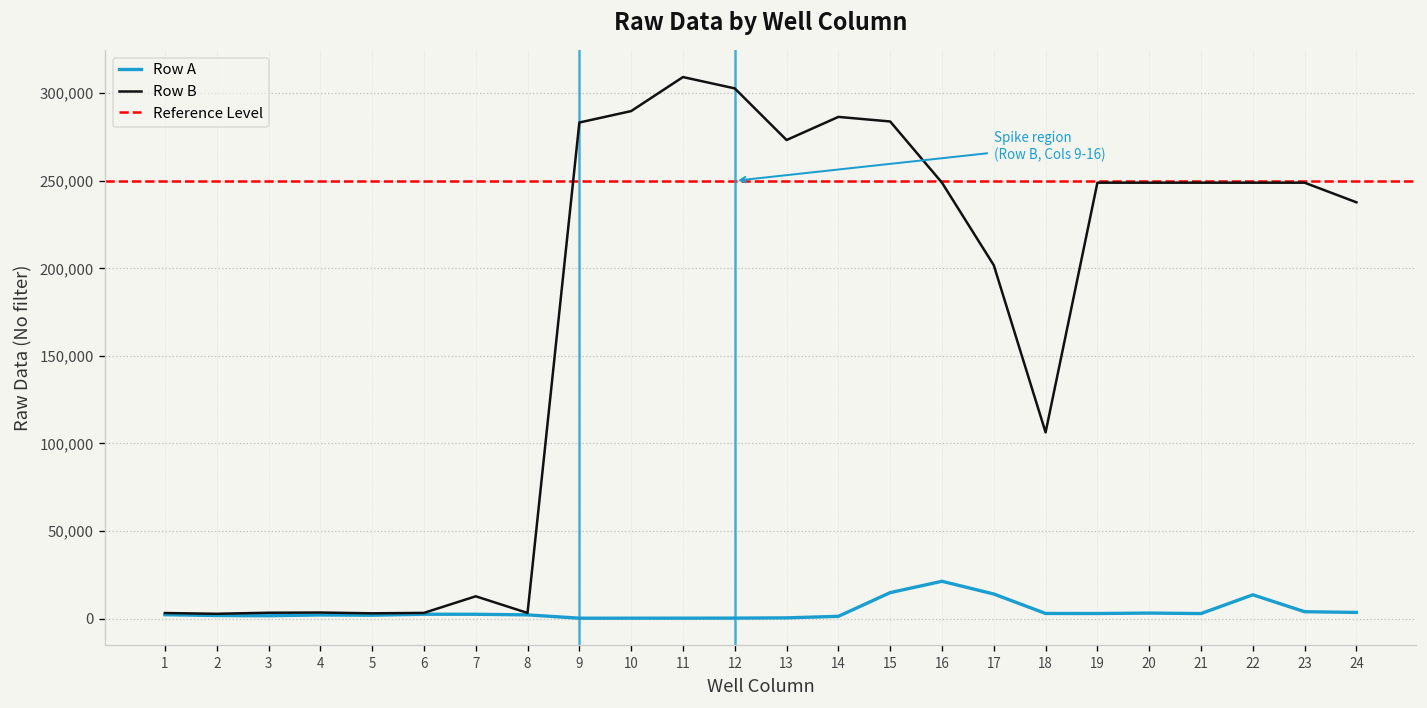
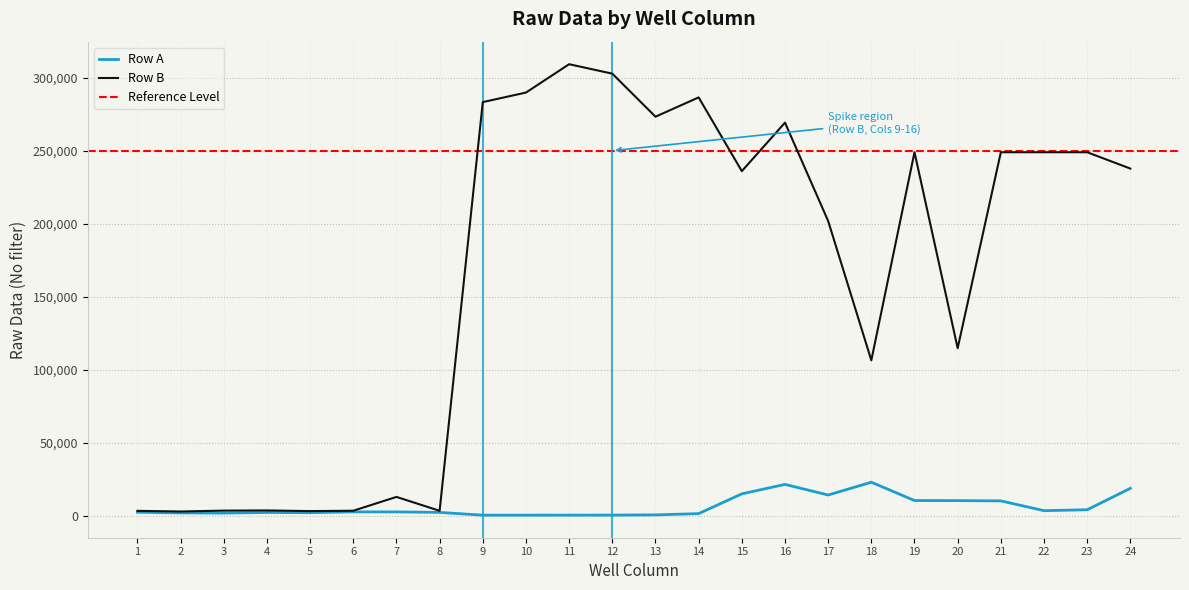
  {
    "Row A": {
      "7": "2,000",
      "9": "0",
      "10": "0",
      "11": "0",
      "12": "0",
      "13": "0",
      "14": "1,000",
      "15": "15,000",
      "16": "21,000",
      "17": "14,000",
-     "18": "3,000",
-     "19": "3,000",
-     "20": "3,000",
-     "21": "3,000",
-     "22": "14,000",
+     "18": "23,000",
+     "19": "10,000",
+     "20": "10,000",
+     "21": "10,000",
+     "22": "3,000",
      "23": "4,000",
-     "24": "4,000"
+     "24": "19,000"
    },
    "Row B": {
      "7": "13,000",
      "9": "283,000",
      "10": "290,000",
      "11": "309,000",
      "12": "303,000",
      "14": "286,000",
-     "15": "284,000",
-     "16": "249,000",
+     "15": "236,000",
+     "16": "269,000",
      "17": "202,000",
      "18": "106,000",
-     "20": "249,000",
+     "20": "115,000",
      "21": "249,000",
      "22": "249,000",
      "23": "249,000",
      "24": "238,000"
    }
  }
